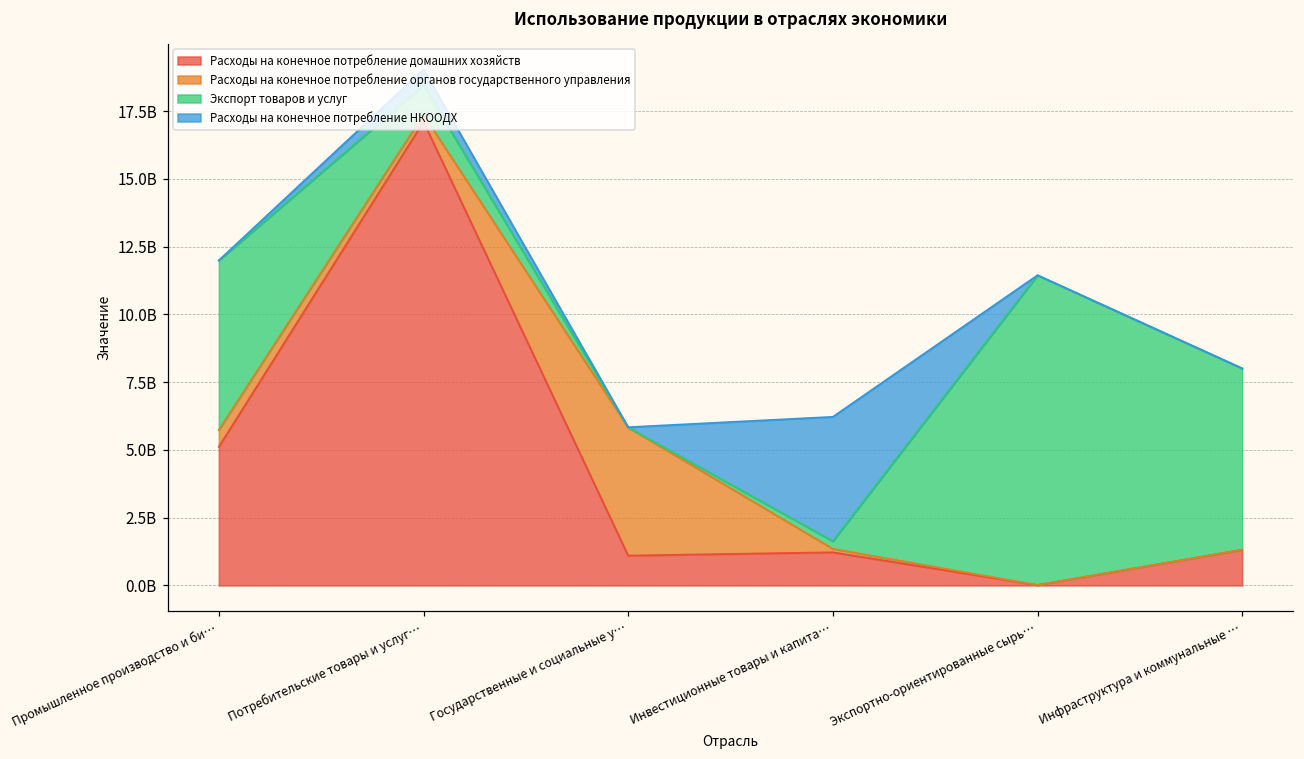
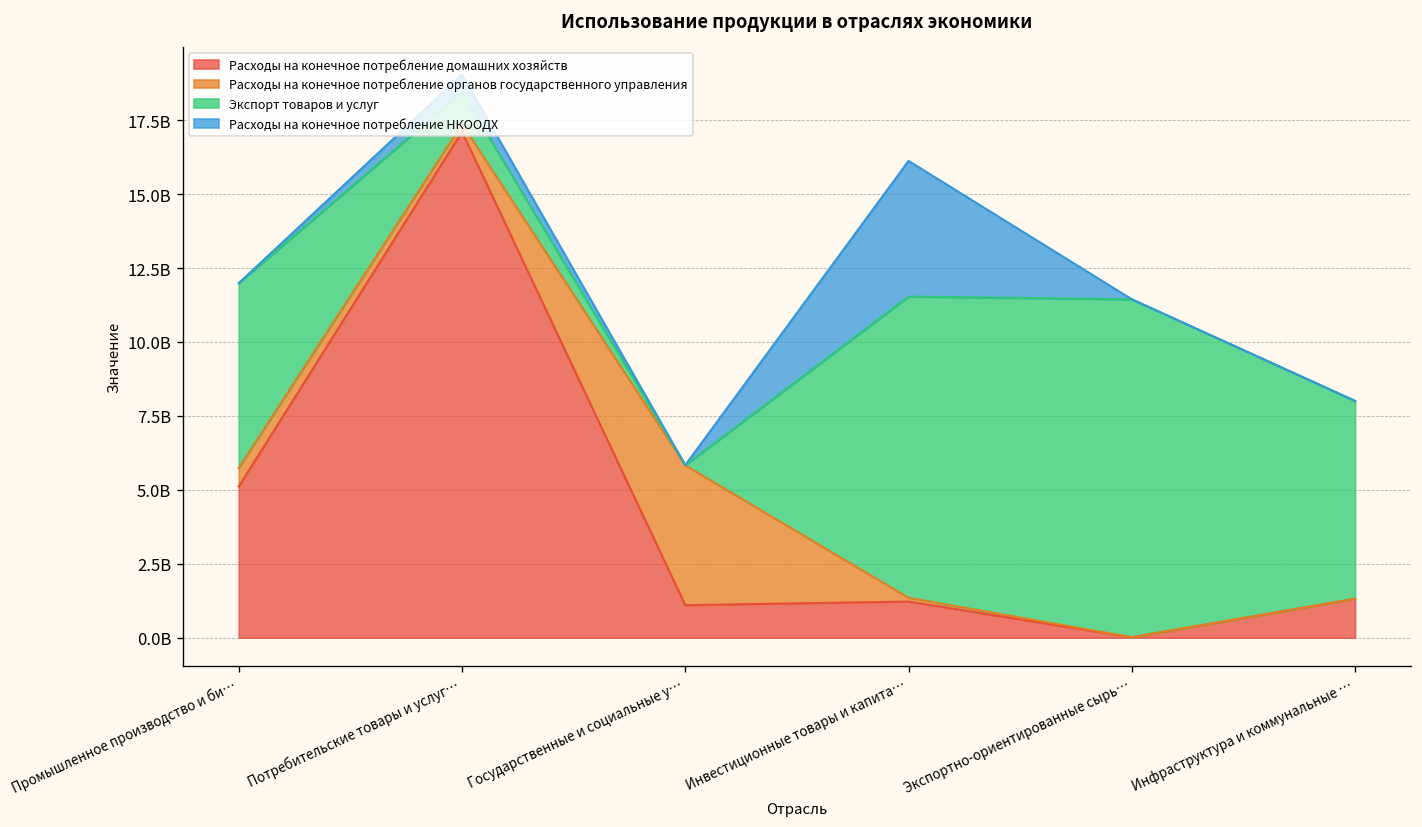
  {
    "Экспорт товаров и услуг": {
-     "Инвестиционные товары и капита…": 300000000
+     "Инвестиционные товары и капита…": 10200000000
    },
    "Расходы на конечное потребление НКООДХ": {
      "Инвестиционные товары и капита…": 4600000000
    }
  }
